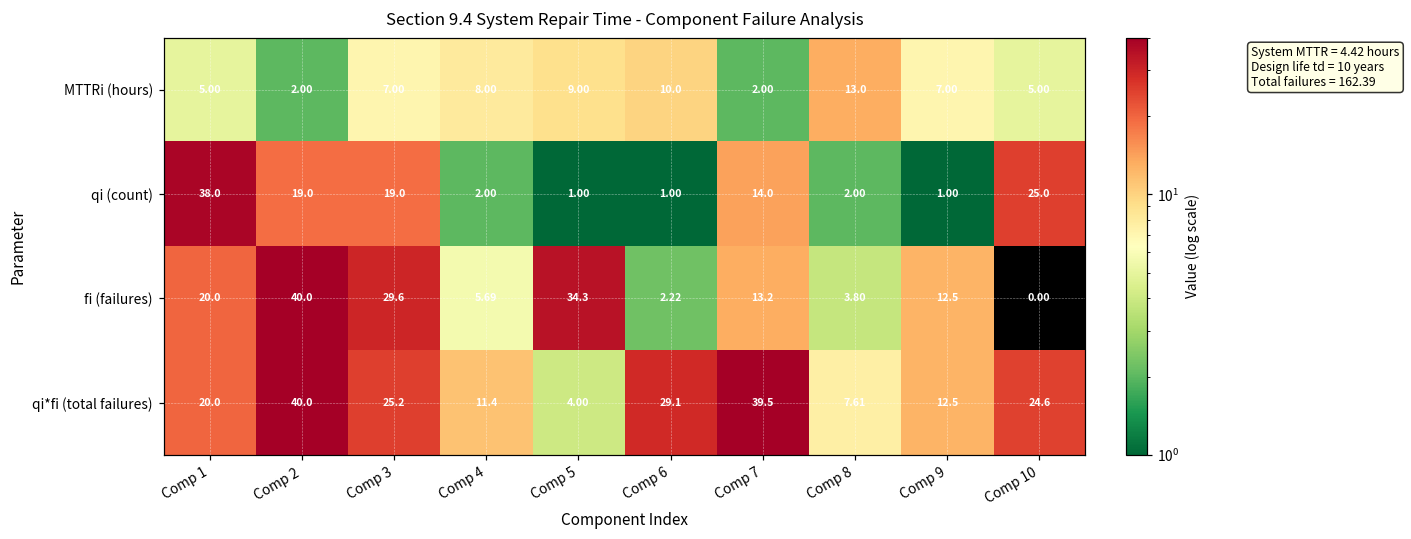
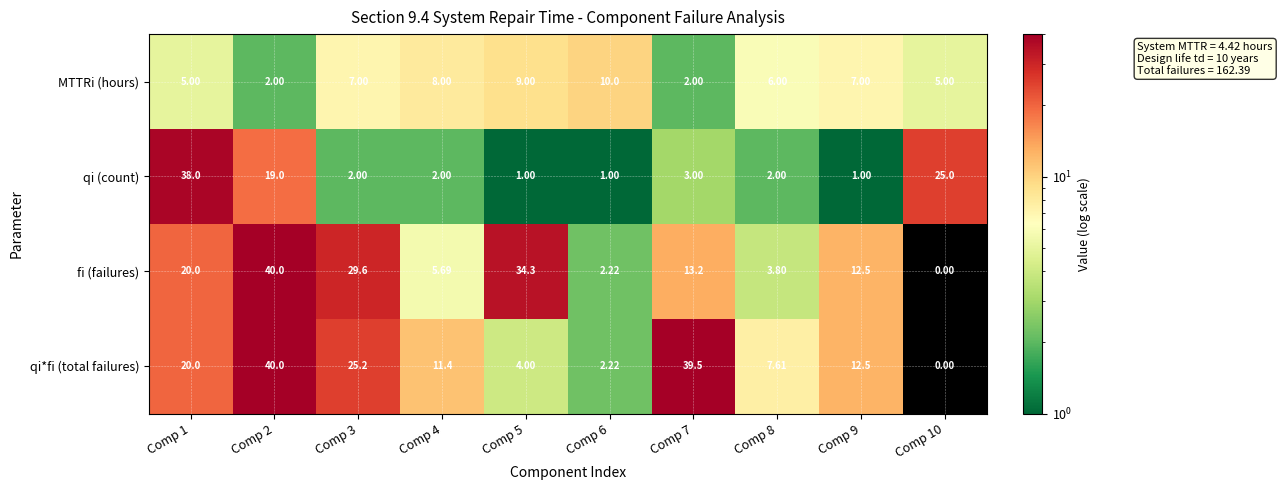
  {
    "MTTRi (hours)": {
      "Comp 1": 5.00,
      "Comp 2": 2.00,
      "Comp 3": 7.00,
      "Comp 4": 8.00,
      "Comp 5": 9.00,
      "Comp 6": 10.0,
      "Comp 7": 2.00,
-     "Comp 8": 13.0,
+     "Comp 8": 6.00,
      "Comp 9": 7.00,
      "Comp 10": 5.00
    },
    "qi (count)": {
      "Comp 1": 38.0,
      "Comp 2": 19.0,
-     "Comp 3": 19.0,
+     "Comp 3": 2.00,
      "Comp 4": 2.00,
      "Comp 5": 1.00,
      "Comp 6": 1.00,
-     "Comp 7": 14.0,
+     "Comp 7": 3.00,
      "Comp 8": 2.00,
      "Comp 9": 1.00,
      "Comp 10": 25.0
    },
    "fi (failures)": {
      "Comp 1": 20.0,
      "Comp 2": 40.0,
      "Comp 3": 29.6,
      "Comp 4": 5.69,
      "Comp 5": 34.3,
      "Comp 6": 2.22,
      "Comp 7": 13.2,
      "Comp 8": 3.80,
      "Comp 9": 12.5,
      "Comp 10": 0.00
    },
    "qi*fi (total failures)": {
      "Comp 1": 20.0,
      "Comp 2": 40.0,
      "Comp 3": 25.2,
      "Comp 4": 11.4,
      "Comp 5": 4.00,
-     "Comp 6": 29.1,
+     "Comp 6": 2.22,
      "Comp 7": 39.5,
      "Comp 8": 7.61,
      "Comp 9": 12.5,
-     "Comp 10": 24.6
+     "Comp 10": 0.00
    }
  }
